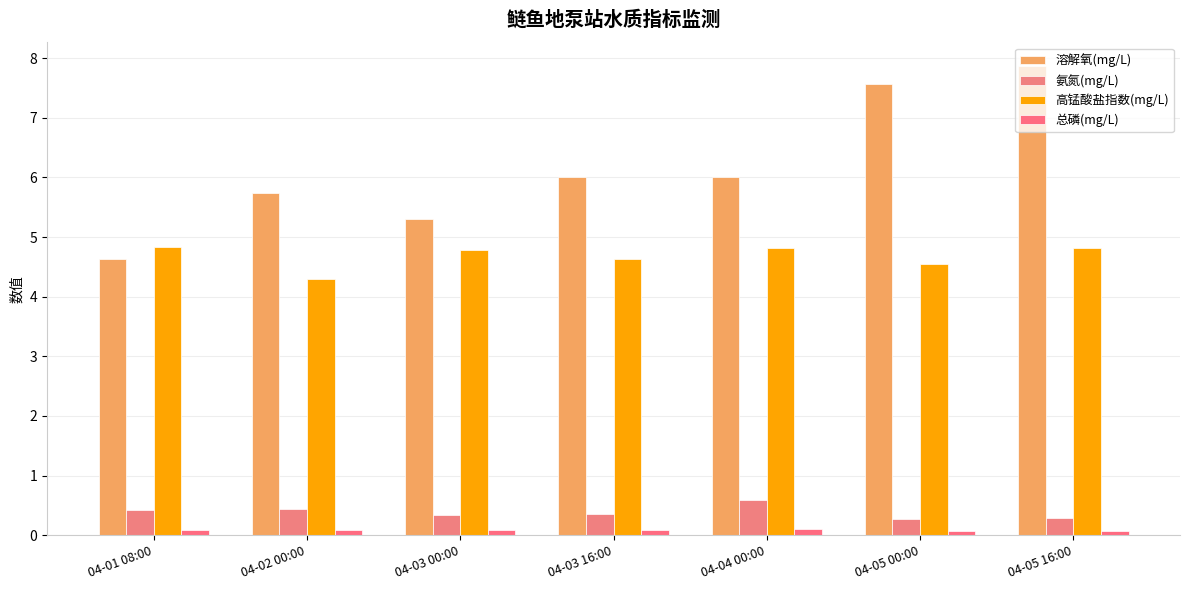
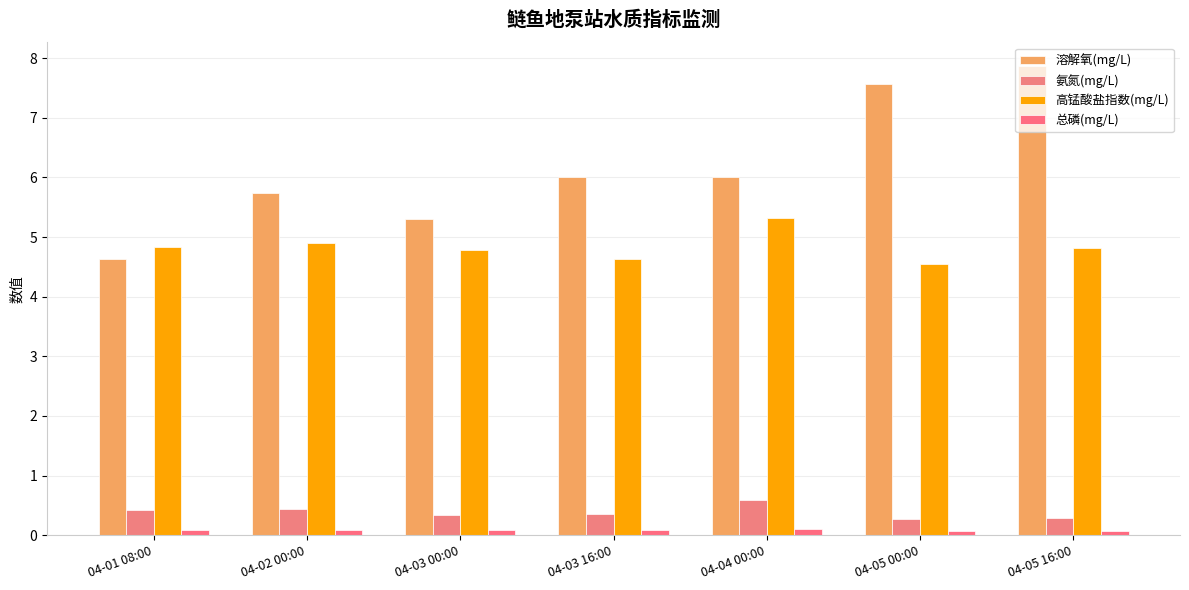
  {
    "高锰酸盐指数(mg/L)": {
      "04-01 08:00": 4.8,
-     "04-02 00:00": 4.3,
+     "04-02 00:00": 4.9,
      "04-03 00:00": 4.8,
      "04-03 16:00": 4.6,
-     "04-04 00:00": 4.8,
+     "04-04 00:00": 5.3,
      "04-05 00:00": 4.5,
      "04-05 16:00": 4.8
    }
  }
